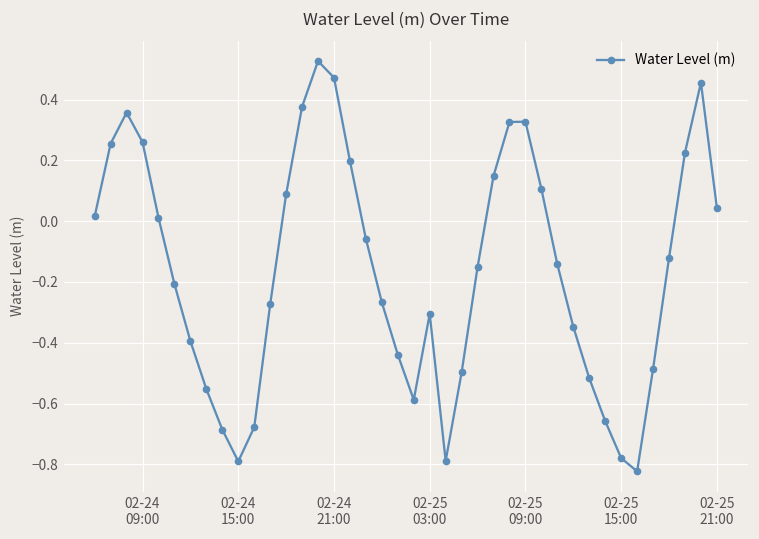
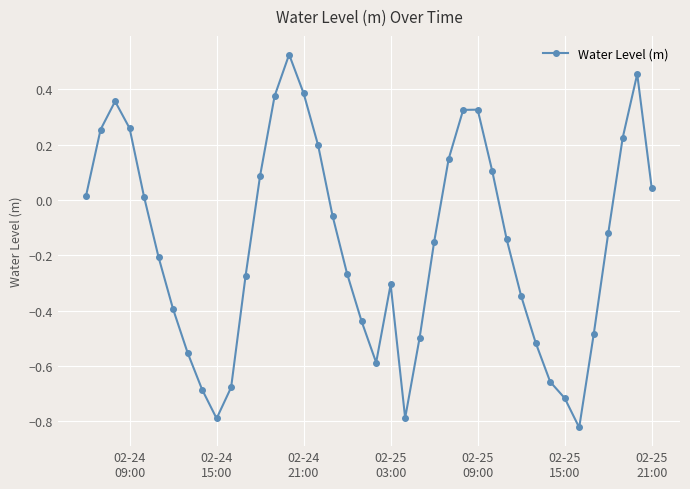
  {
    "02-24 09:00": 0.26,
    "02-24 15:00": -0.79,
-   "02-24 21:00": 0.47,
+   "02-24 21:00": 0.39,
    "02-25 03:00": -0.31,
    "02-25 09:00": 0.33,
-   "02-25 15:00": -0.78,
+   "02-25 15:00": -0.72,
    "02-25 21:00": 0.04
  }
